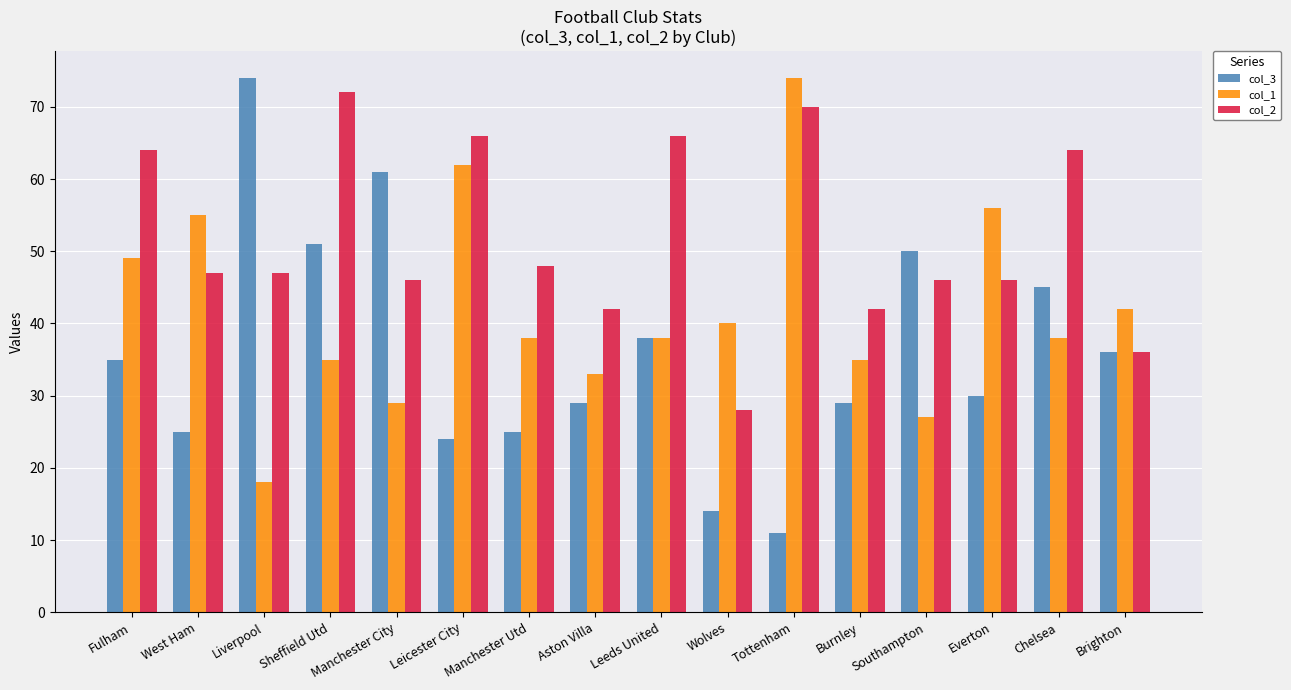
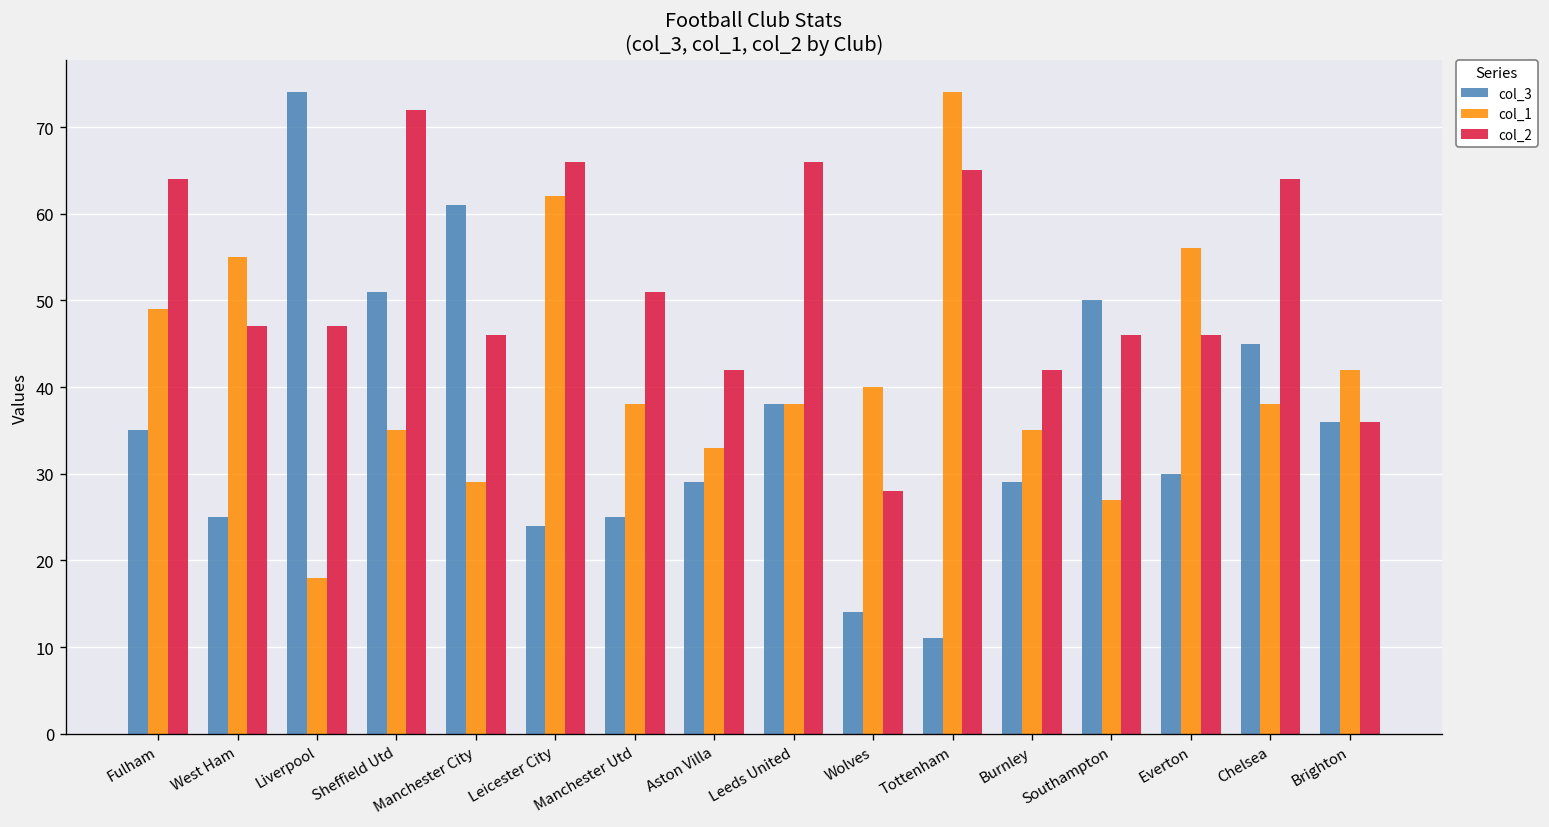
  {
    "col_3": {
      "Fulham": 35,
      "West Ham": 25,
      "Liverpool": 74,
      "Sheffield Utd": 51,
      "Manchester City": 61,
      "Leicester City": 24,
      "Manchester Utd": 25,
      "Aston Villa": 29,
      "Leeds United": 38,
      "Wolves": 14,
      "Tottenham": 11,
      "Burnley": 29,
      "Southampton": 50,
      "Everton": 30,
      "Chelsea": 45,
      "Brighton": 36
    },
    "col_1": {
      "Fulham": 49,
      "West Ham": 55,
      "Liverpool": 18,
      "Sheffield Utd": 35,
      "Manchester City": 29,
      "Leicester City": 62,
      "Manchester Utd": 38,
      "Aston Villa": 33,
      "Leeds United": 38,
      "Wolves": 40,
      "Tottenham": 74,
      "Burnley": 35,
      "Southampton": 27,
      "Everton": 56,
      "Chelsea": 38,
      "Brighton": 42
    },
    "col_2": {
      "Fulham": 64,
      "West Ham": 47,
      "Liverpool": 47,
      "Sheffield Utd": 72,
      "Manchester City": 46,
      "Leicester City": 66,
-     "Manchester Utd": 48,
+     "Manchester Utd": 51,
      "Aston Villa": 42,
      "Leeds United": 66,
      "Wolves": 28,
-     "Tottenham": 70,
+     "Tottenham": 65,
      "Burnley": 42,
      "Southampton": 46,
      "Everton": 46,
      "Chelsea": 64,
      "Brighton": 36
    }
  }
